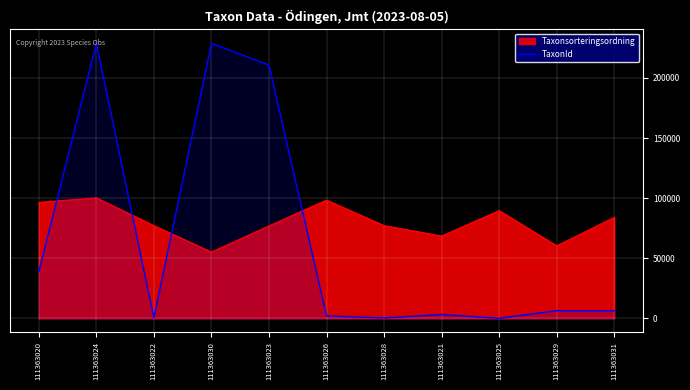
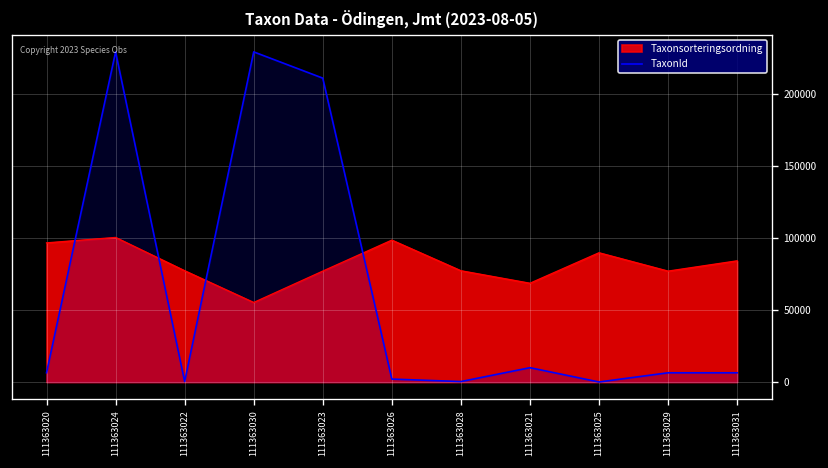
  {
    "Taxonsorteringsordning": {
      "111363020": 96000,
      "111363024": 100000,
      "111363022": 77000,
      "111363030": 55000,
      "111363023": 77000,
      "111363026": 98000,
      "111363028": 77000,
      "111363021": 69000,
      "111363025": 90000,
-     "111363029": 60000,
+     "111363029": 77000,
      "111363031": 84000
    },
    "TaxonId": {
-     "111363020": 39000,
+     "111363020": 6000,
      "111363022": 0,
      "111363030": 229000,
      "111363023": 211000,
      "111363026": 2000,
      "111363028": 0,
-     "111363021": 3000,
+     "111363021": 10000,
      "111363025": 0,
      "111363029": 6000,
      "111363031": 6000
    }
  }
